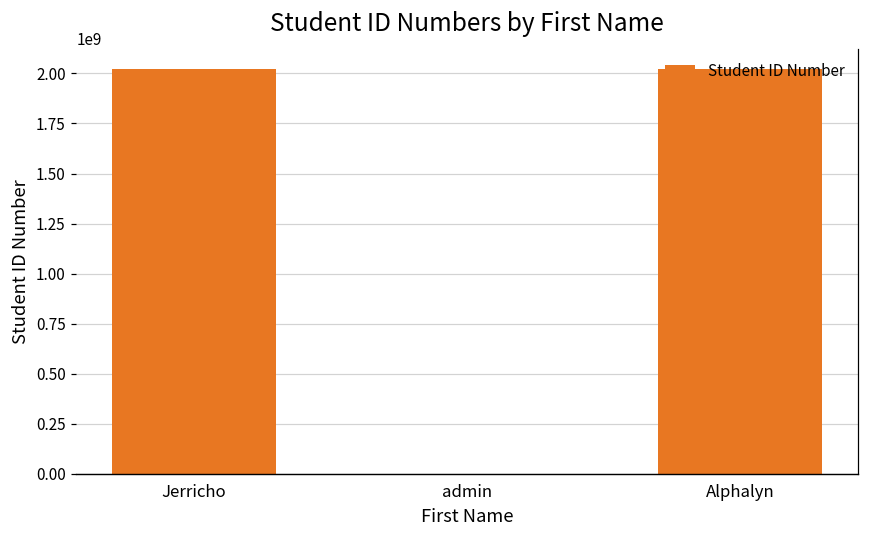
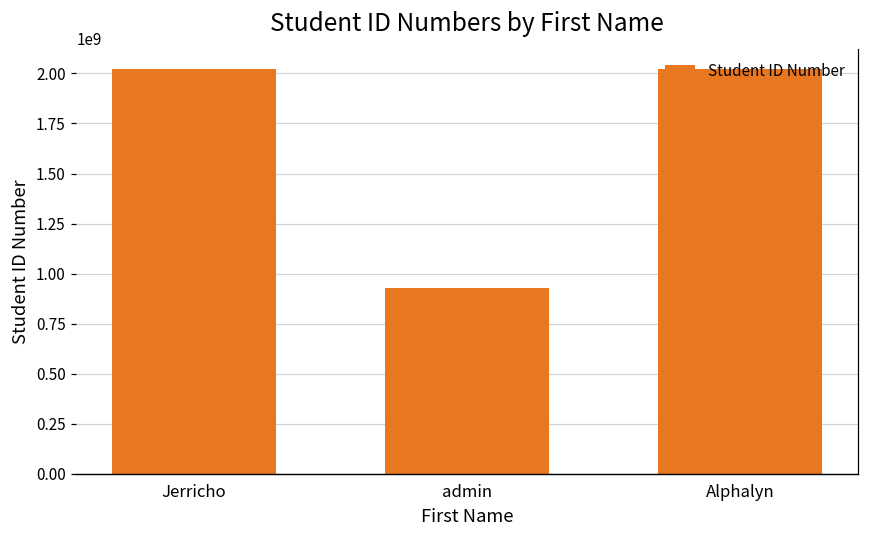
  {
    "Jerricho": 2020000000,
-   "admin": 0,
+   "admin": 930000000,
    "Alphalyn": 2020000000
  }
